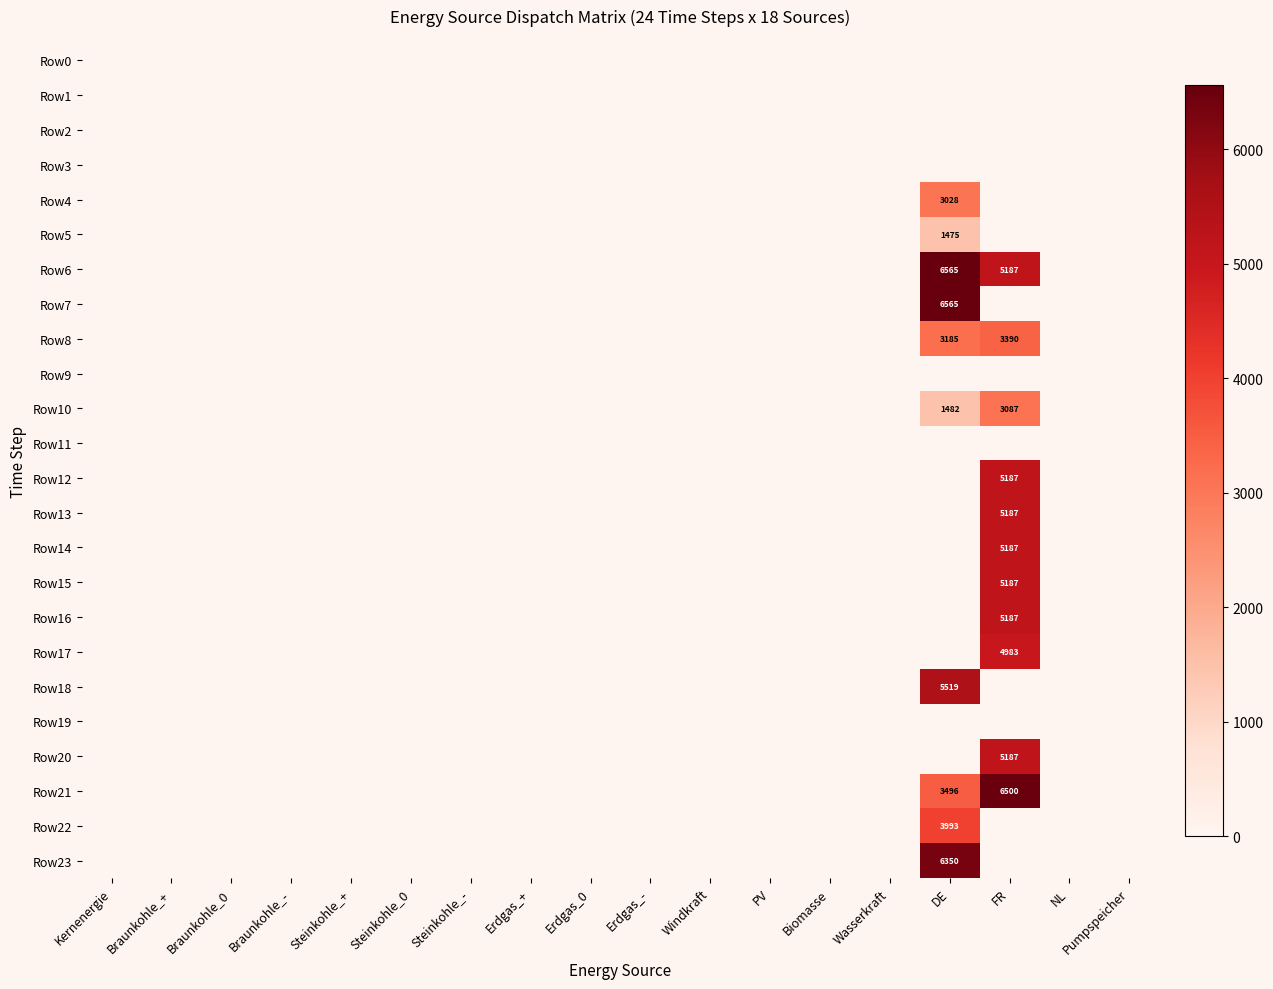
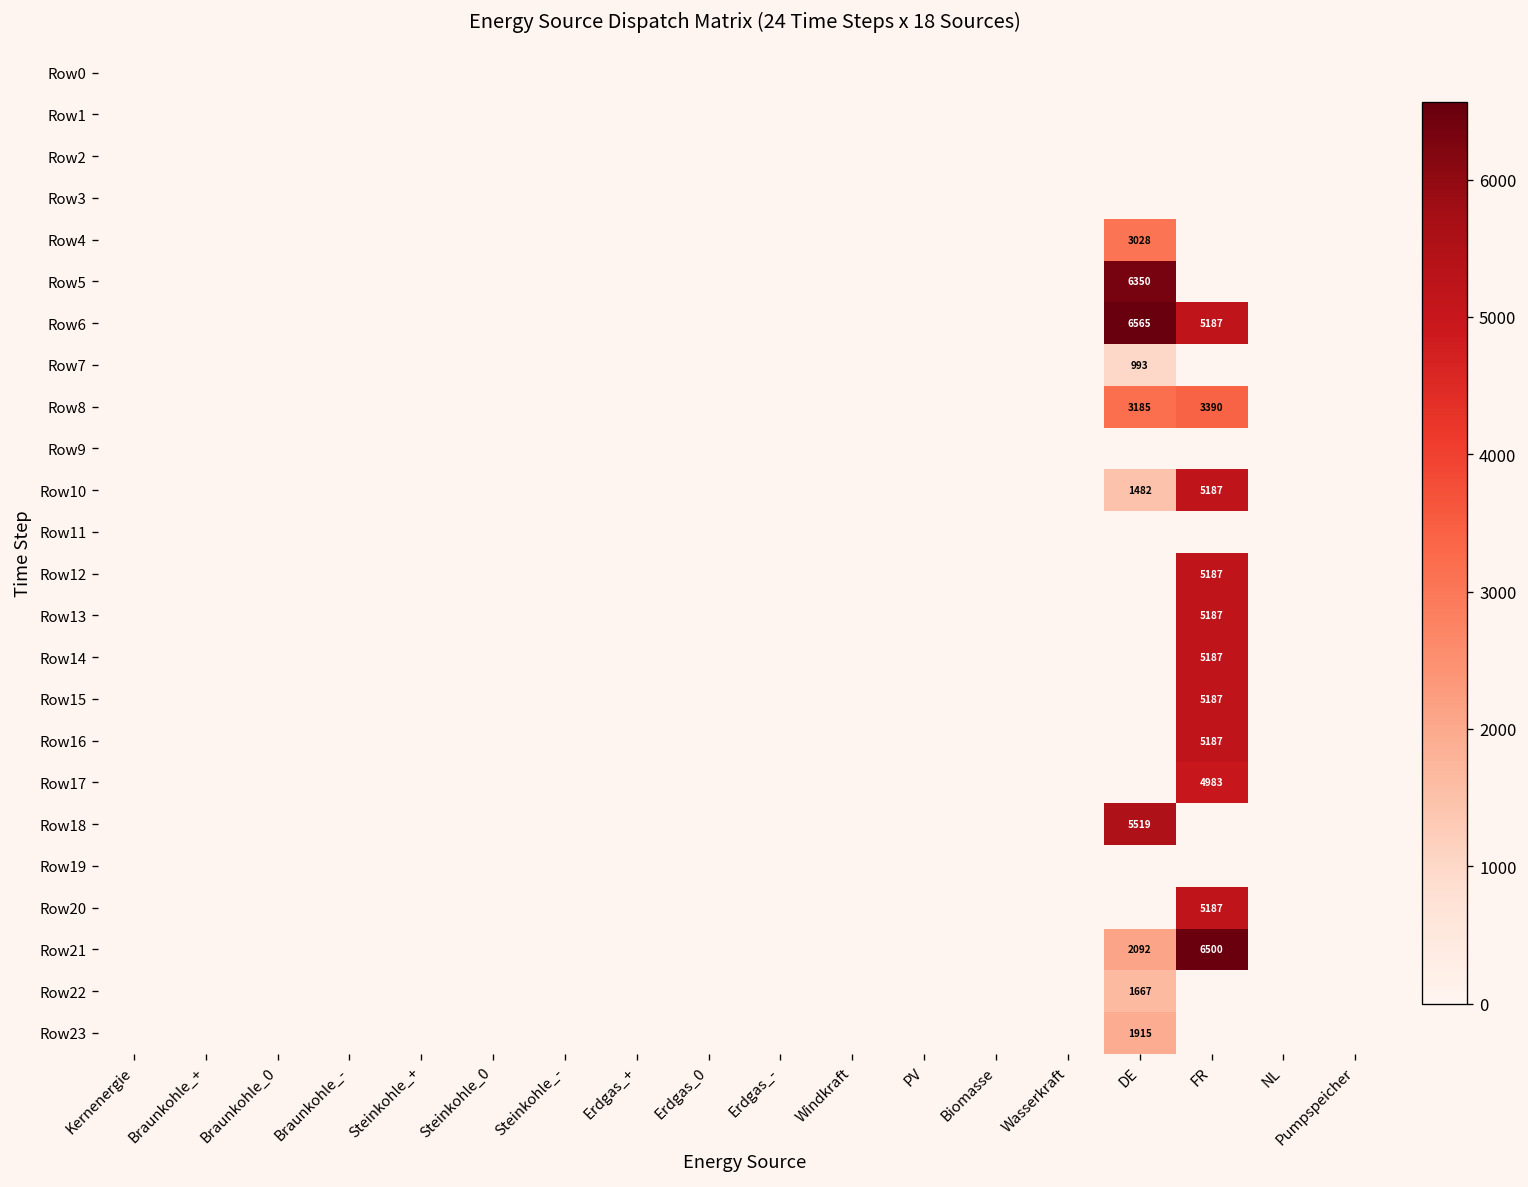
  {
    "Row4": {
      "DE": 3028
    },
    "Row5": {
-     "DE": 1475
+     "DE": 6350
    },
    "Row6": {
      "DE": 6565,
      "FR": 5187
    },
    "Row7": {
-     "DE": 6565
+     "DE": 993
    },
    "Row8": {
      "DE": 3185,
      "FR": 3390
    },
    "Row10": {
      "DE": 1482,
-     "FR": 3087
+     "FR": 5187
    },
    "Row12": {
      "FR": 5187
    },
    "Row13": {
      "FR": 5187
    },
    "Row14": {
      "FR": 5187
    },
    "Row15": {
      "FR": 5187
    },
    "Row16": {
      "FR": 5187
    },
    "Row17": {
      "FR": 4983
    },
    "Row18": {
      "DE": 5519
    },
    "Row20": {
      "FR": 5187
    },
    "Row21": {
-     "DE": 3496,
+     "DE": 2092,
      "FR": 6500
    },
    "Row22": {
-     "DE": 3993
+     "DE": 1667
    },
    "Row23": {
-     "DE": 6350
+     "DE": 1915
    }
  }
